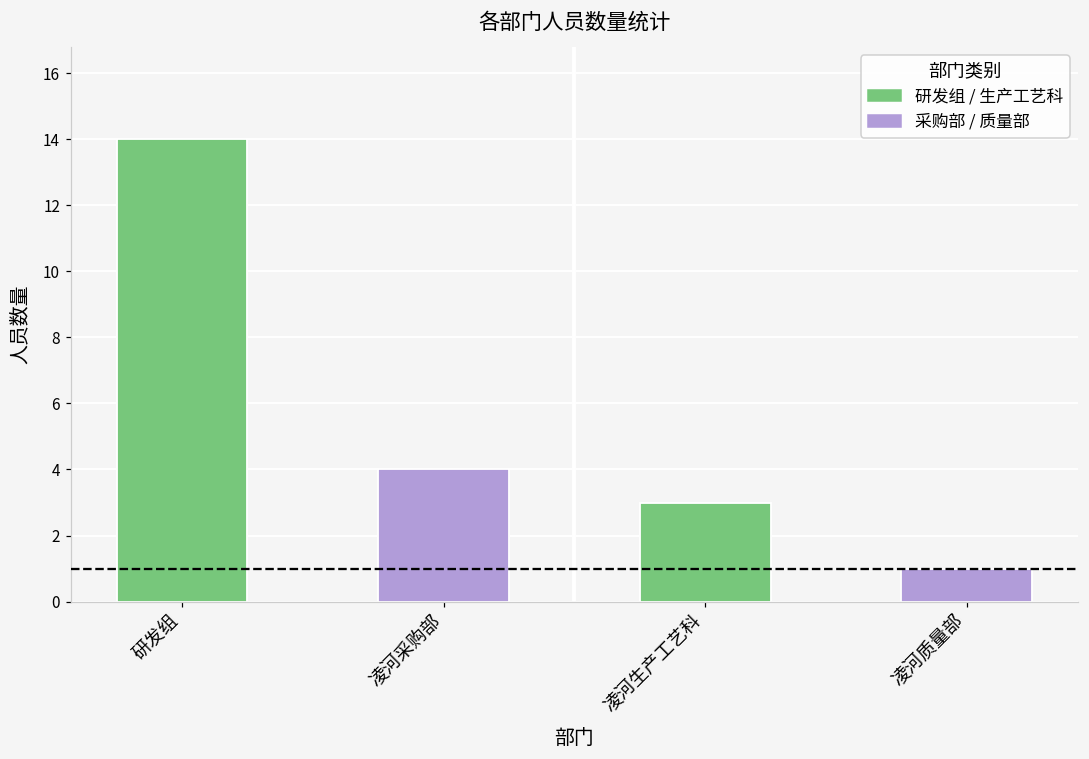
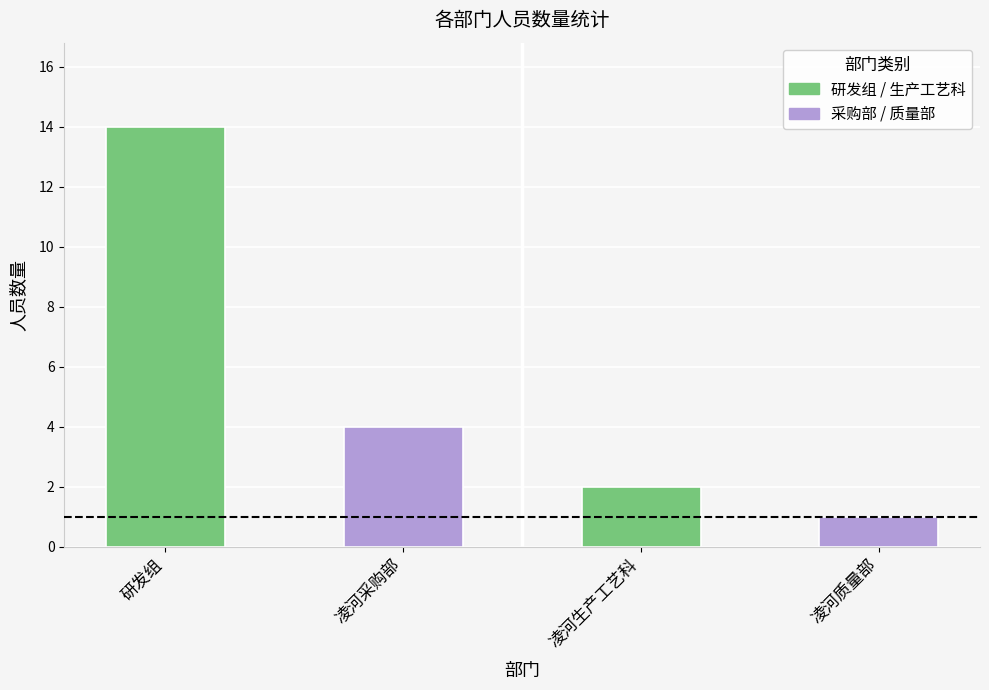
  {
    "研发组": 14,
    "凌河采购部": 4,
-   "凌河生产工艺科": 3,
+   "凌河生产工艺科": 2,
    "凌河质量部": 1
  }
